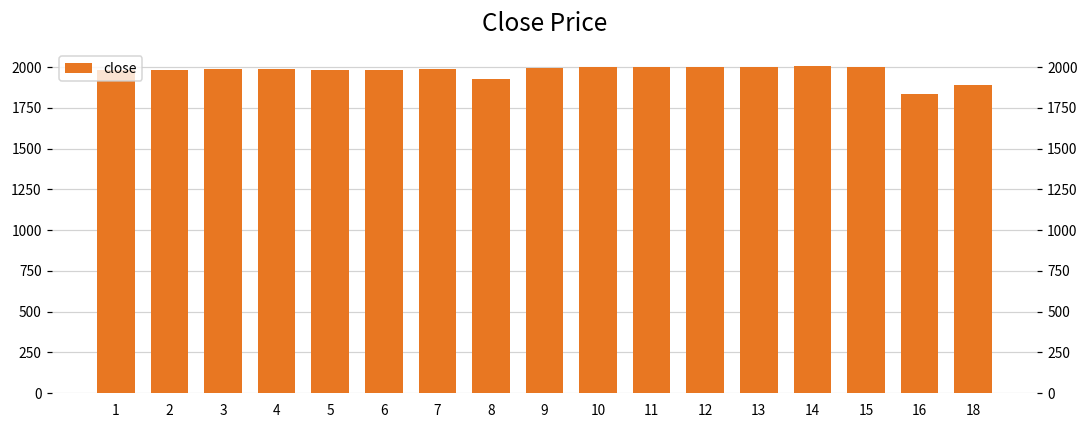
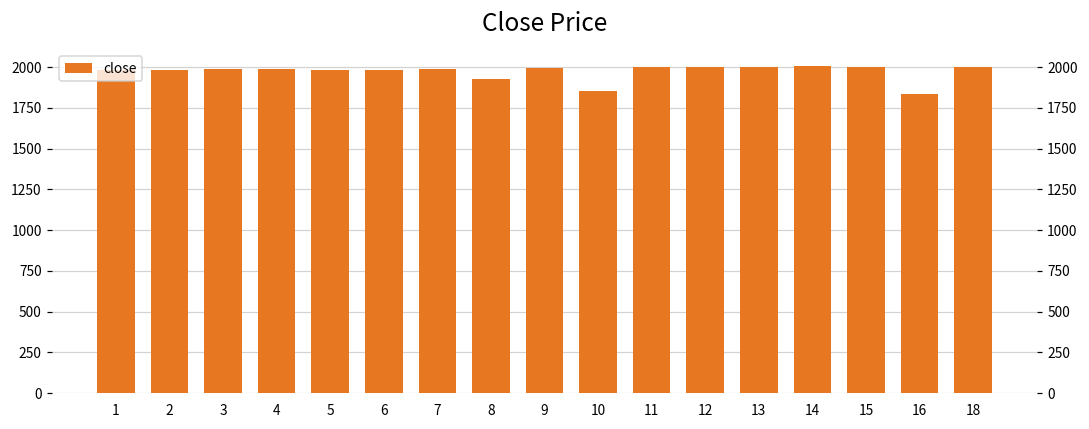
  {
    "2": 1980,
    "3": 1990,
    "4": 1990,
    "5": 1980,
    "6": 1980,
    "7": 1990,
    "8": 1930,
    "9": 1990,
-   "10": 2000,
+   "10": 1850,
    "11": 2000,
    "12": 2000,
    "13": 2000,
    "14": 2010,
    "15": 2000,
    "16": 1840,
-   "18": 1890
+   "18": 2000
  }
